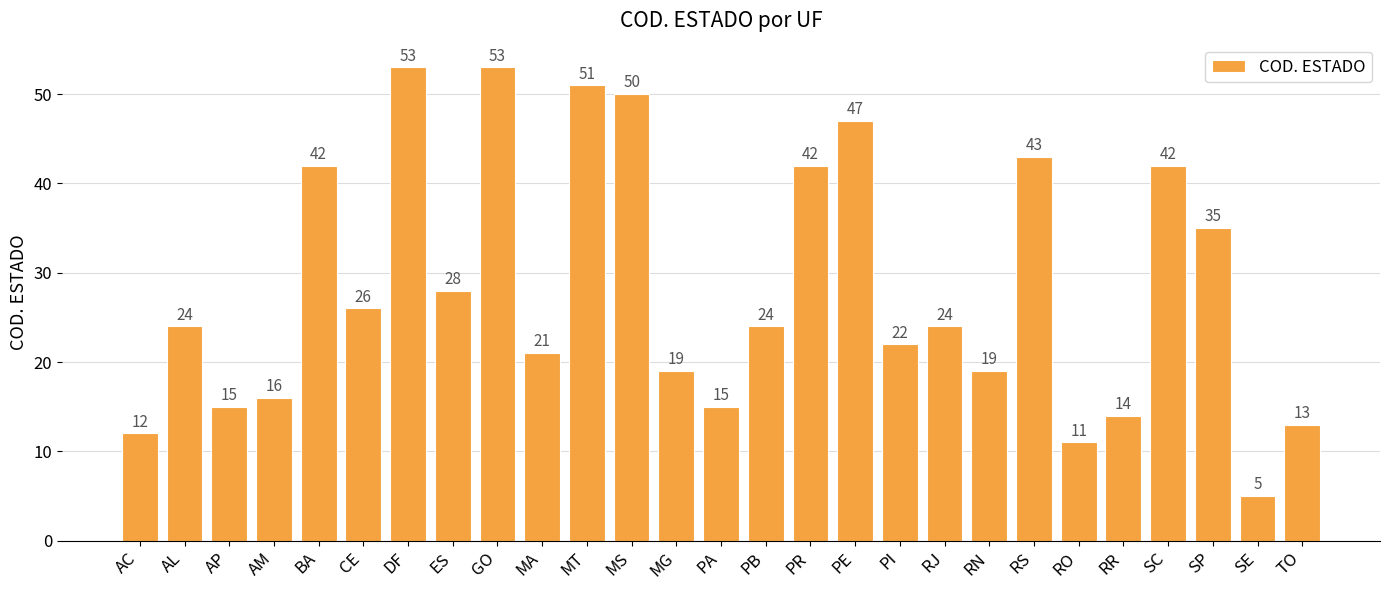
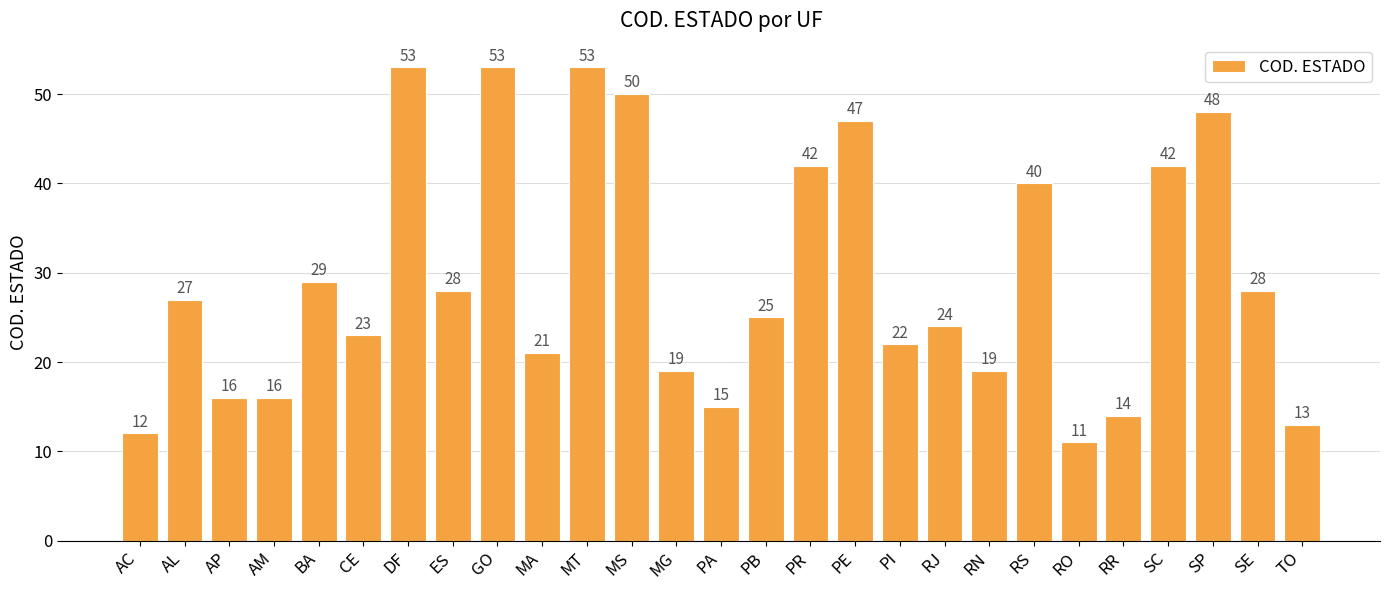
  {
    "AC": 12,
-   "AL": 24,
-   "AP": 15,
+   "AL": 27,
+   "AP": 16,
    "AM": 16,
-   "BA": 42,
-   "CE": 26,
+   "BA": 29,
+   "CE": 23,
    "DF": 53,
    "ES": 28,
    "GO": 53,
    "MA": 21,
-   "MT": 51,
+   "MT": 53,
    "MS": 50,
    "MG": 19,
    "PA": 15,
-   "PB": 24,
+   "PB": 25,
    "PR": 42,
    "PE": 47,
    "PI": 22,
    "RJ": 24,
    "RN": 19,
-   "RS": 43,
+   "RS": 40,
    "RO": 11,
    "RR": 14,
    "SC": 42,
-   "SP": 35,
-   "SE": 5,
+   "SP": 48,
+   "SE": 28,
    "TO": 13
  }
